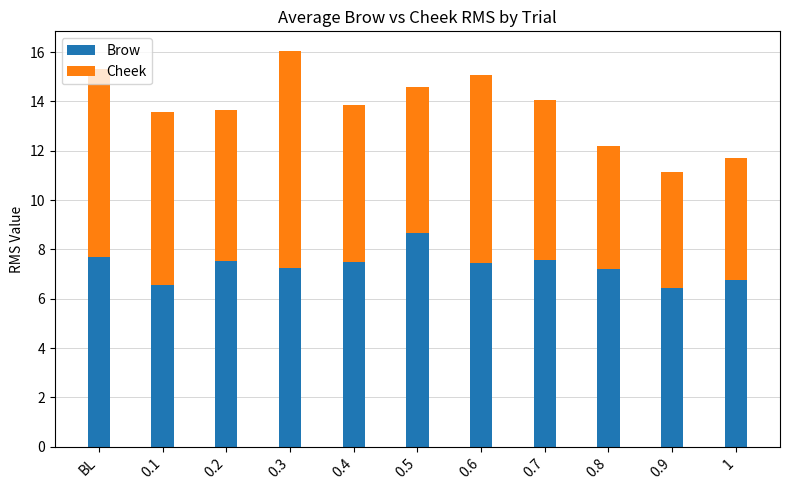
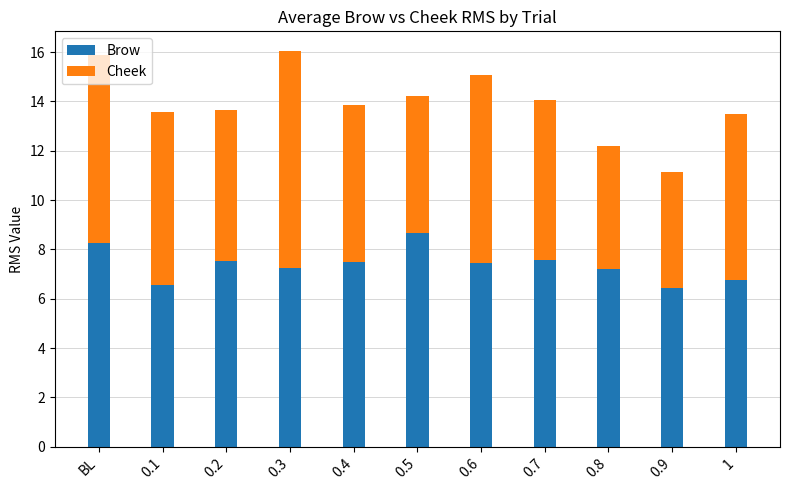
  {
    "Brow": {
-     "BL": 7.7,
+     "BL": 8.3,
      "0.1": 6.6,
      "0.2": 7.5,
      "0.3": 7.2,
      "0.4": 7.5,
      "0.5": 8.7,
      "0.6": 7.4,
      "0.7": 7.6,
      "0.8": 7.2,
      "0.9": 6.5,
      "1": 6.7
    },
    "Cheek": {
      "0.1": 7.0,
      "0.2": 6.1,
      "0.3": 8.8,
      "0.4": 6.4,
-     "0.5": 5.9,
+     "0.5": 5.6,
      "0.6": 7.6,
      "0.7": 6.5,
      "0.8": 5.0,
      "0.9": 4.7,
-     "1": 4.9
+     "1": 6.7
    }
  }
